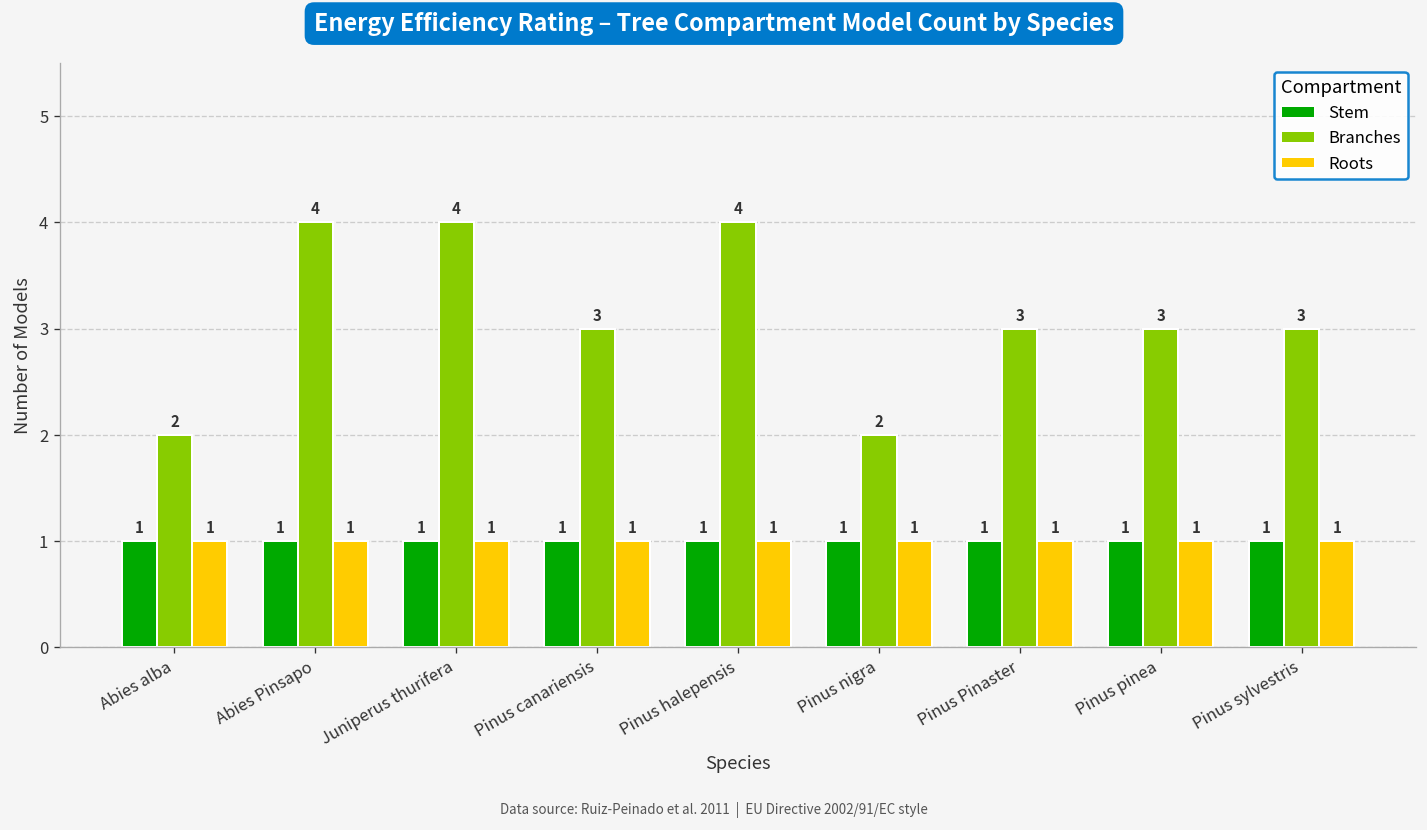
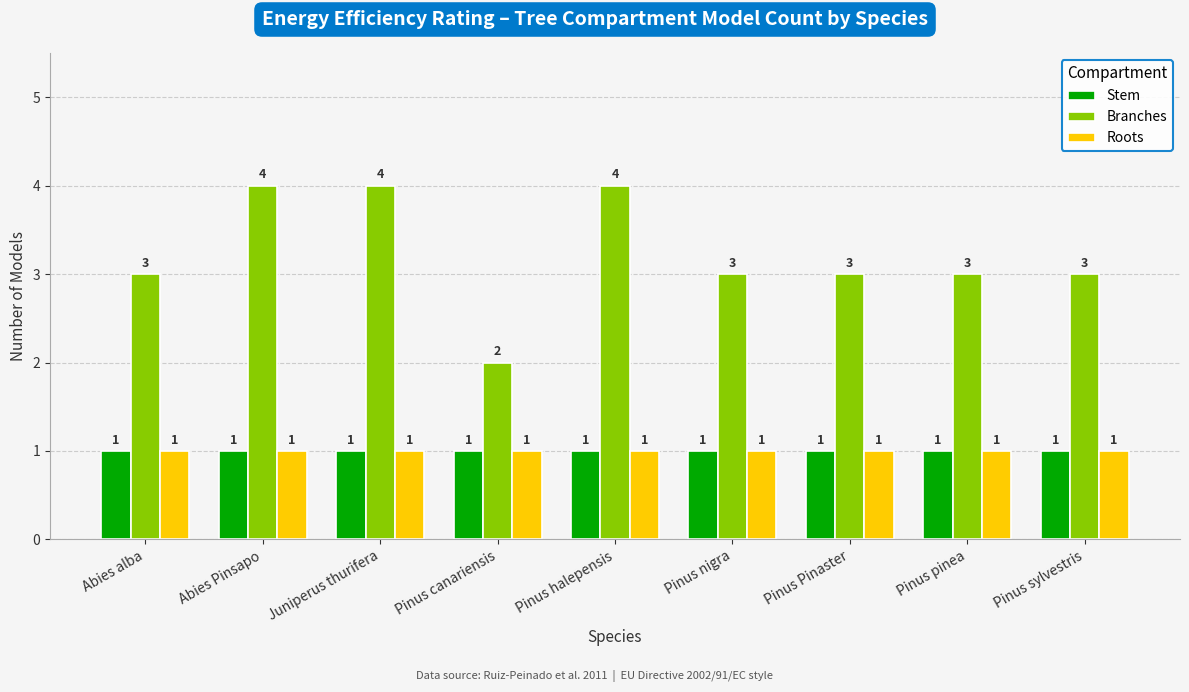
  {
    "Stem": {
      "Abies alba": 1,
      "Abies Pinsapo": 1,
      "Juniperus thurifera": 1,
      "Pinus canariensis": 1,
      "Pinus halepensis": 1,
      "Pinus nigra": 1,
      "Pinus Pinaster": 1,
      "Pinus pinea": 1,
      "Pinus sylvestris": 1
    },
    "Branches": {
-     "Abies alba": 2,
+     "Abies alba": 3,
      "Abies Pinsapo": 4,
      "Juniperus thurifera": 4,
-     "Pinus canariensis": 3,
+     "Pinus canariensis": 2,
      "Pinus halepensis": 4,
-     "Pinus nigra": 2,
+     "Pinus nigra": 3,
      "Pinus Pinaster": 3,
      "Pinus pinea": 3,
      "Pinus sylvestris": 3
    },
    "Roots": {
      "Abies alba": 1,
      "Abies Pinsapo": 1,
      "Juniperus thurifera": 1,
      "Pinus canariensis": 1,
      "Pinus halepensis": 1,
      "Pinus nigra": 1,
      "Pinus Pinaster": 1,
      "Pinus pinea": 1,
      "Pinus sylvestris": 1
    }
  }
